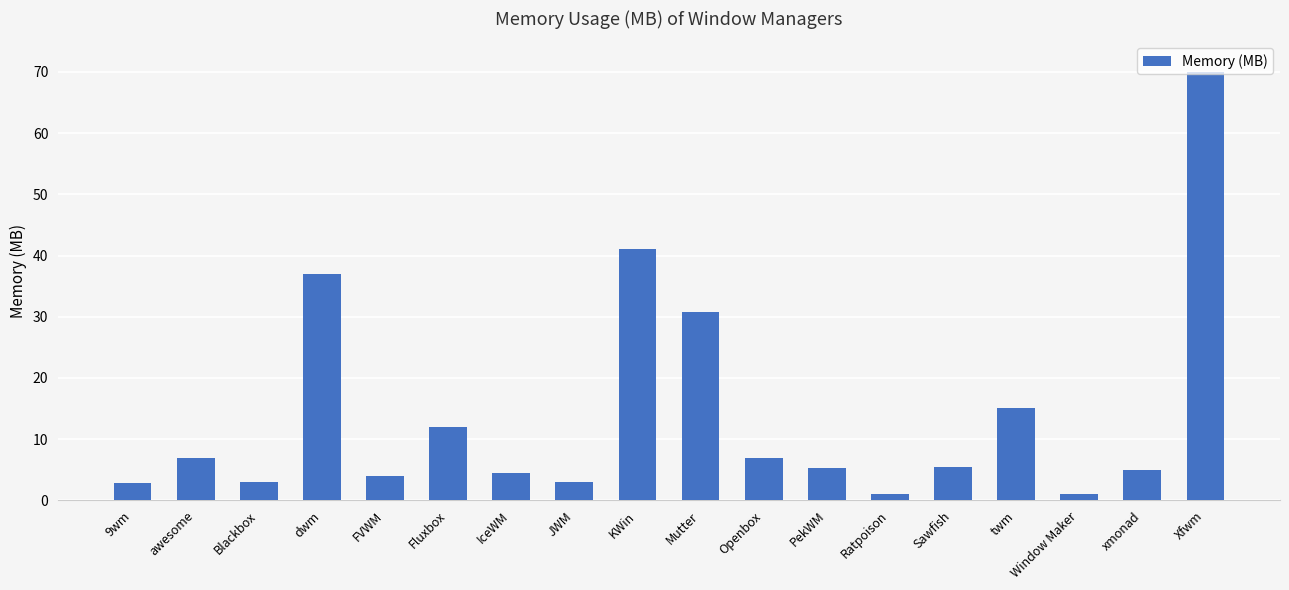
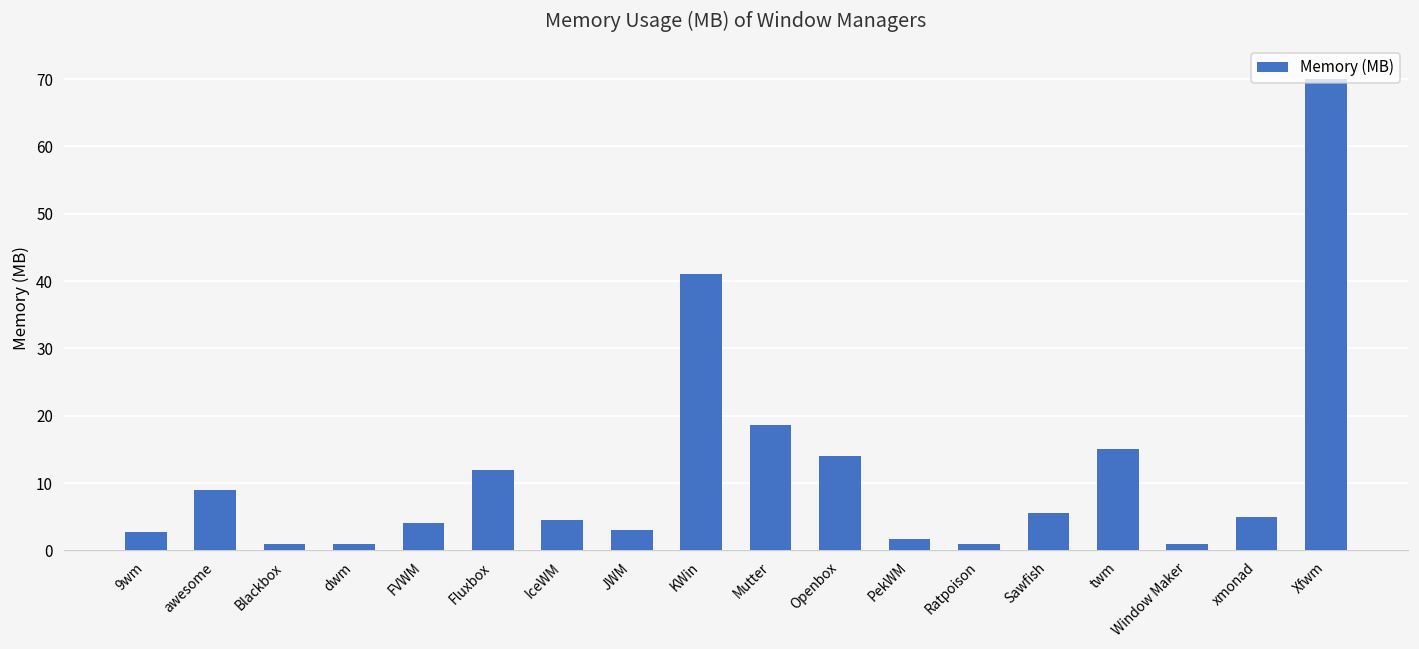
  {
    "9wm": 3,
-   "awesome": 7,
-   "Blackbox": 3,
-   "dwm": 37,
+   "awesome": 9,
+   "Blackbox": 1,
+   "dwm": 1,
    "FVWM": 4,
    "Fluxbox": 12,
    "IceWM": 5,
    "JWM": 3,
    "KWin": 41,
-   "Mutter": 31,
-   "Openbox": 7,
-   "PekWM": 5,
+   "Mutter": 19,
+   "Openbox": 14,
+   "PekWM": 2,
    "Ratpoison": 1,
    "Sawfish": 6,
    "twm": 15,
    "Window Maker": 1,
    "xmonad": 5
  }
